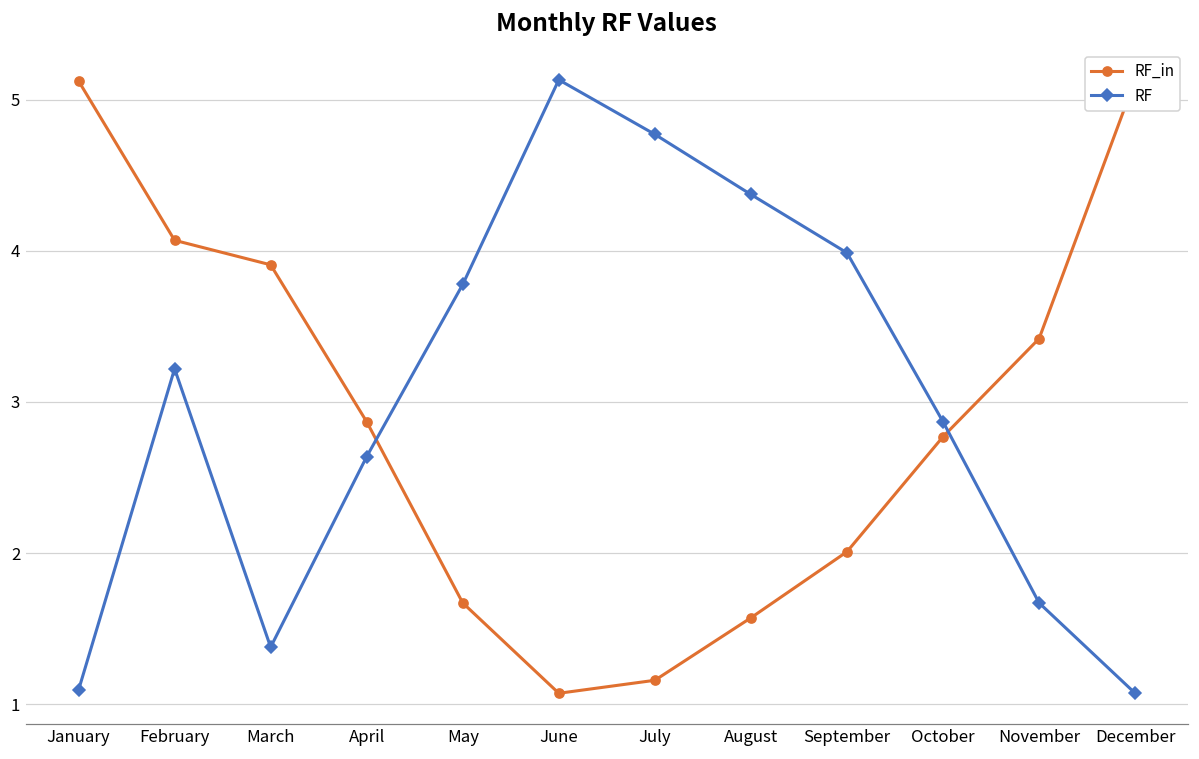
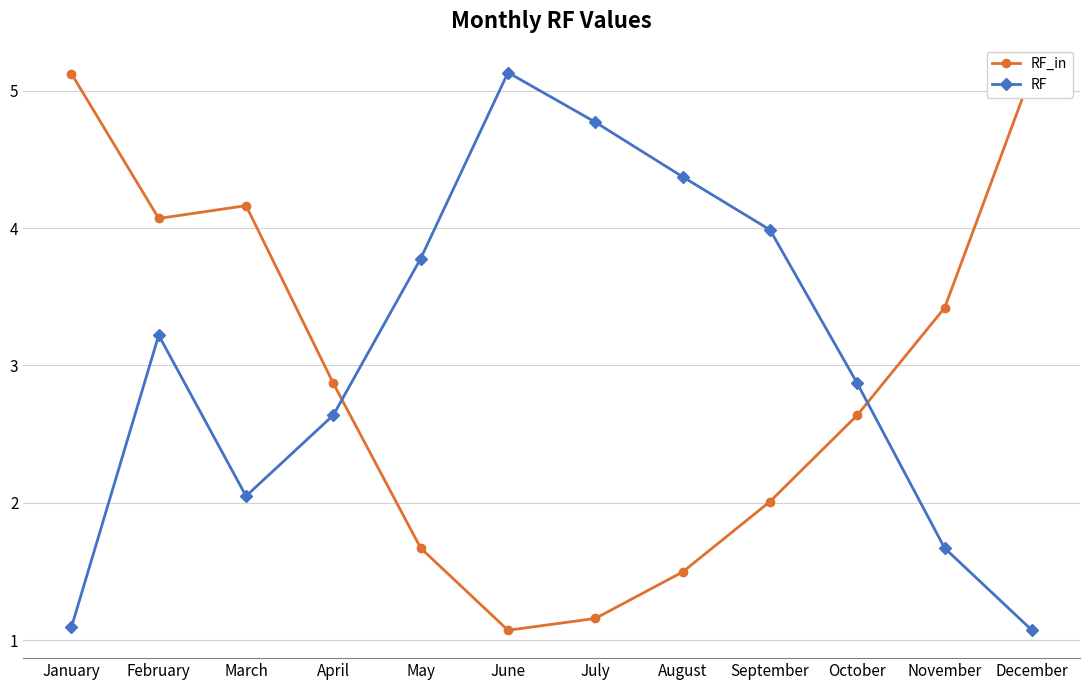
  {
    "RF_in": {
      "January": 5.12,
      "February": 4.07,
-     "March": 3.91,
+     "March": 4.16,
      "April": 2.87,
      "May": 1.67,
      "June": 1.07,
      "July": 1.16,
-     "August": 1.57,
+     "August": 1.50,
      "September": 2.01,
-     "October": 2.77,
+     "October": 2.64,
      "November": 3.42
    },
    "RF": {
      "January": 1.09,
      "February": 3.22,
-     "March": 1.38,
+     "March": 2.05,
      "April": 2.64,
      "May": 3.78,
      "June": 5.13,
      "July": 4.77,
      "August": 4.37,
      "September": 3.99,
      "October": 2.87,
      "November": 1.67,
      "December": 1.07
    }
  }
